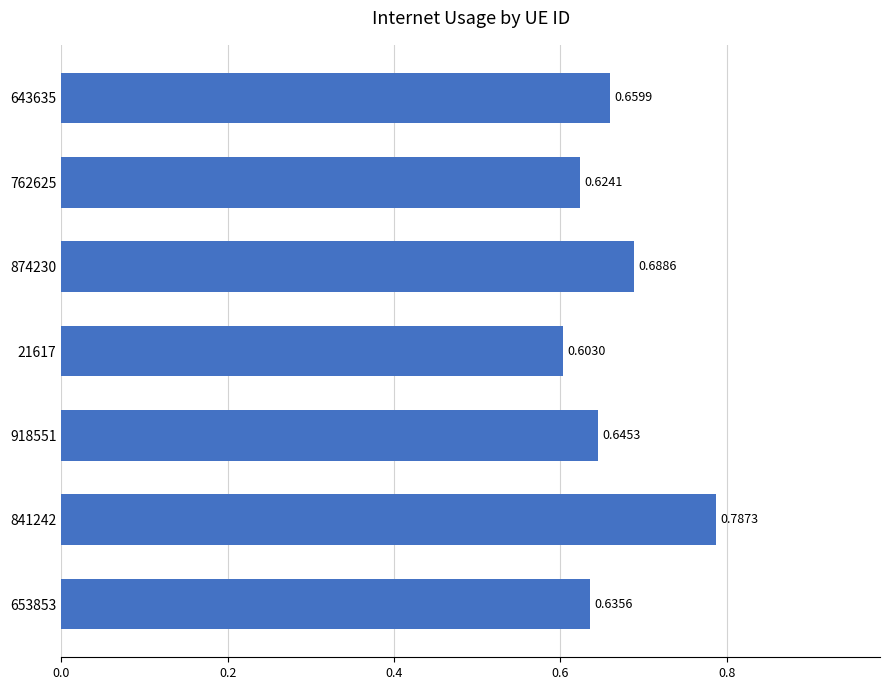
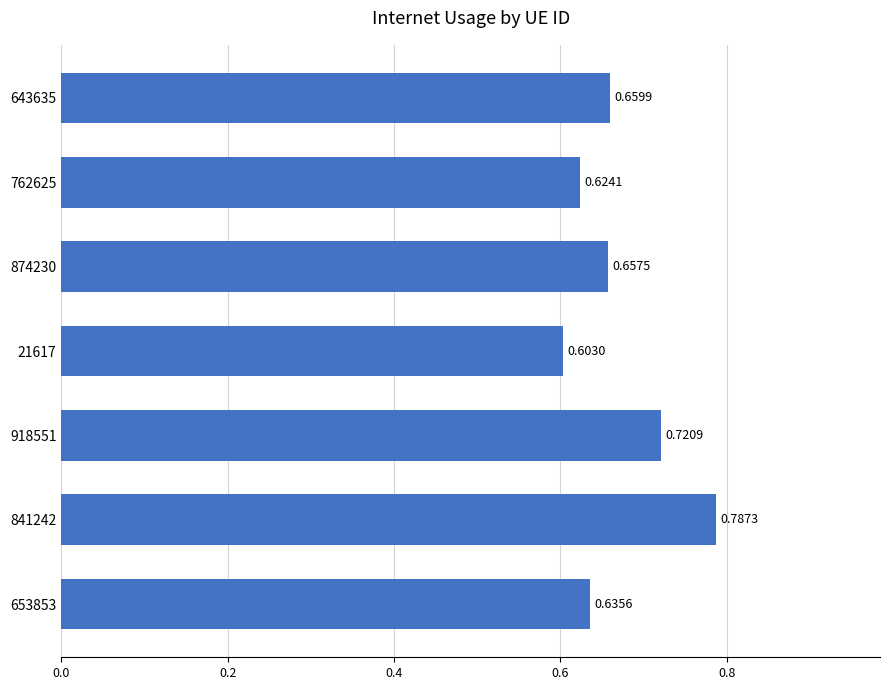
  {
    "643635": 0.6599,
    "762625": 0.6241,
-   "874230": 0.6886,
+   "874230": 0.6575,
    "21617": 0.6030,
-   "918551": 0.6453,
+   "918551": 0.7209,
    "841242": 0.7873,
    "653853": 0.6356
  }
